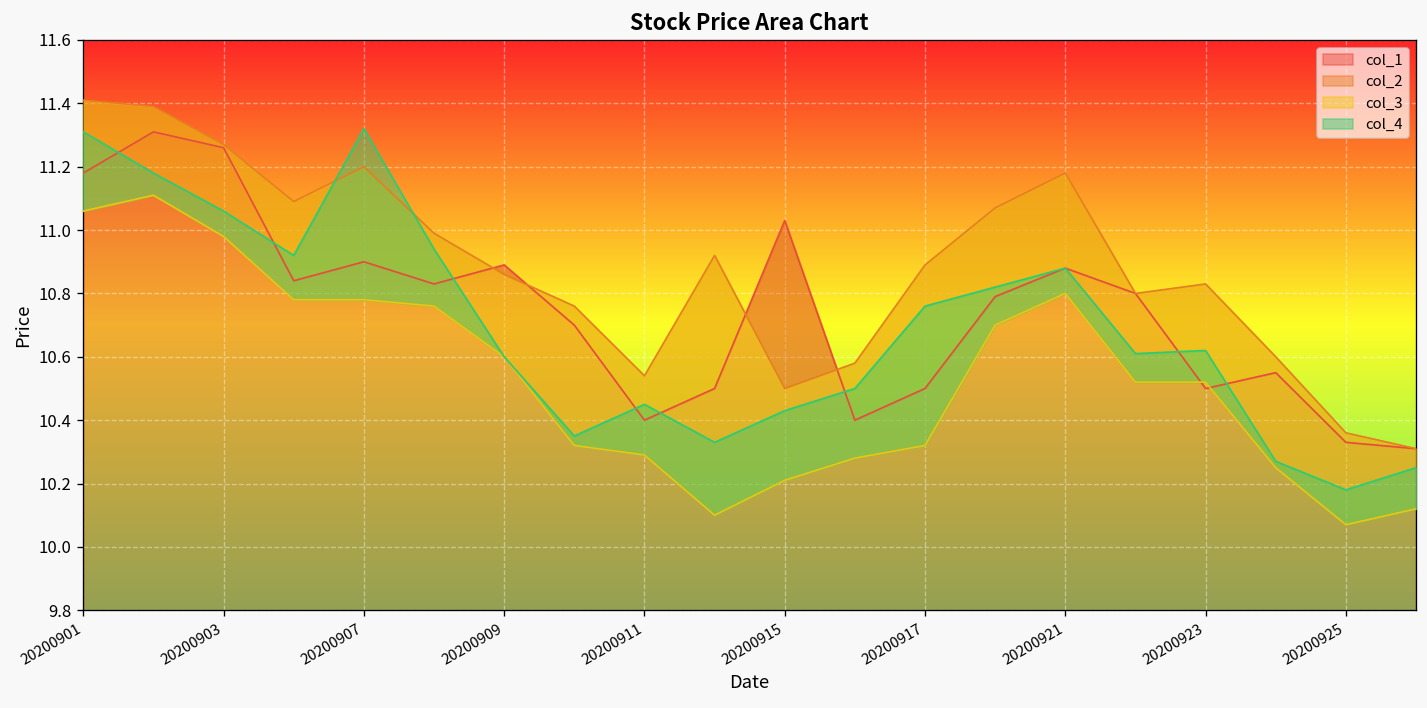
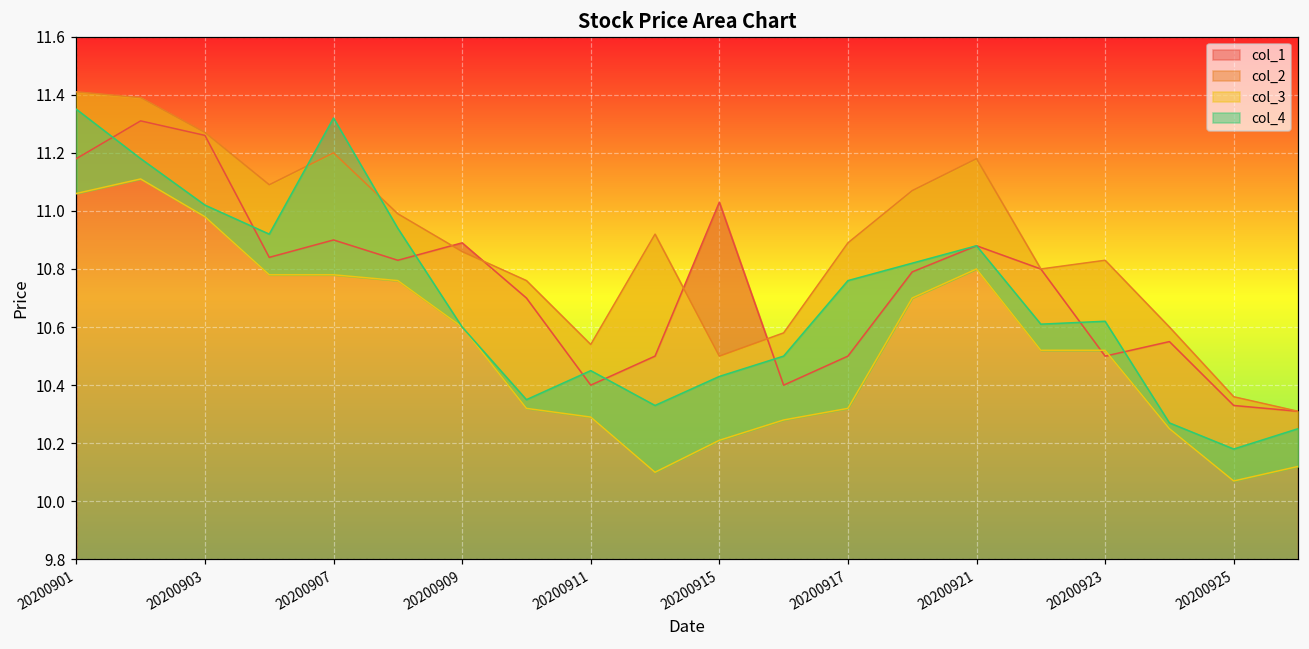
  {
    "col_4": {
-     "20200901": 11.31,
-     "20200903": 11.06,
+     "20200901": 11.35,
+     "20200903": 11.02,
      "20200907": 11.32,
      "20200911": 10.45,
      "20200915": 10.43,
      "20200917": 10.76,
      "20200923": 10.62,
      "20200925": 10.18
    }
  }
